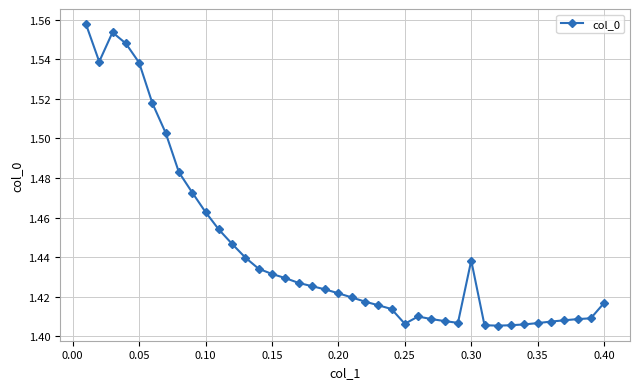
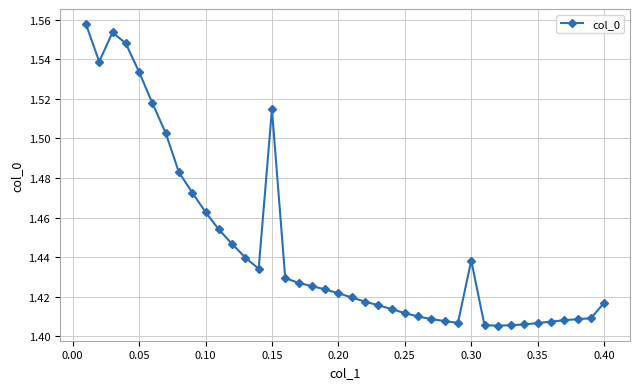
  {
-   "0.05": 1.538,
+   "0.05": 1.534,
    "0.10": 1.463,
-   "0.15": 1.432,
+   "0.15": 1.515,
    "0.20": 1.422,
-   "0.25": 1.406,
+   "0.25": 1.412,
    "0.30": 1.438,
    "0.35": 1.407,
    "0.40": 1.417
  }
